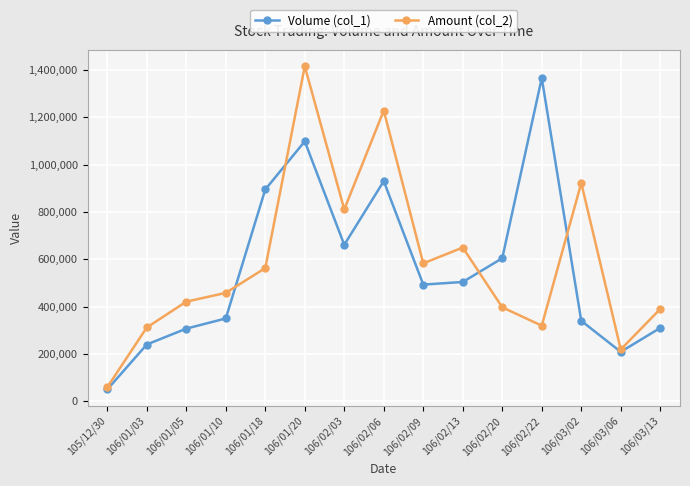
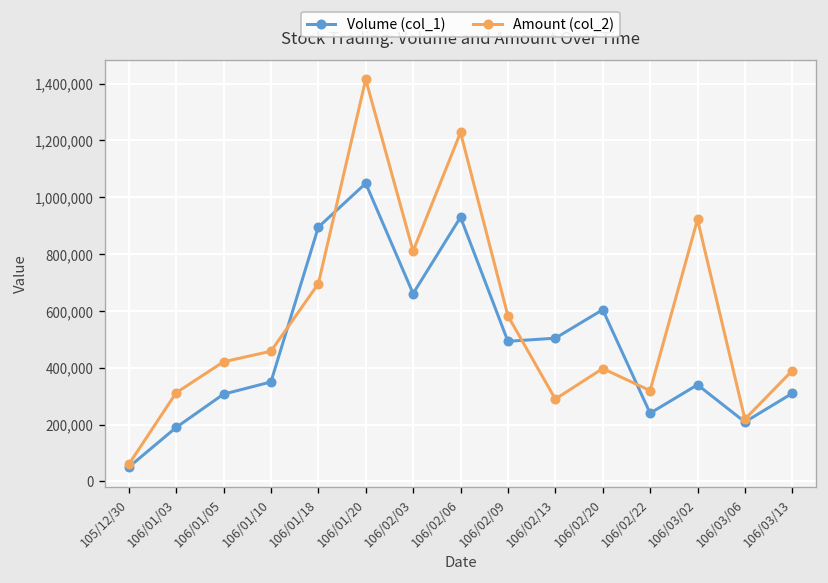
  {
    "Volume (col_1)": {
-     "106/01/03": "240,000",
+     "106/01/03": "190,000",
      "106/01/05": "310,000",
      "106/01/10": "350,000",
      "106/01/18": "890,000",
-     "106/01/20": "1,100,000",
+     "106/01/20": "1,050,000",
      "106/02/03": "660,000",
      "106/02/06": "930,000",
      "106/02/09": "490,000",
      "106/02/13": "500,000",
      "106/02/20": "600,000",
-     "106/02/22": "1,370,000",
+     "106/02/22": "240,000",
      "106/03/02": "340,000",
      "106/03/13": "310,000"
    },
    "Amount (col_2)": {
      "106/01/03": "310,000",
      "106/01/05": "420,000",
      "106/01/10": "460,000",
-     "106/01/18": "560,000",
+     "106/01/18": "700,000",
      "106/01/20": "1,410,000",
      "106/02/03": "810,000",
      "106/02/06": "1,230,000",
      "106/02/09": "580,000",
-     "106/02/13": "650,000",
+     "106/02/13": "290,000",
      "106/02/20": "400,000",
      "106/02/22": "320,000",
      "106/03/02": "920,000",
      "106/03/13": "390,000"
    }
  }
